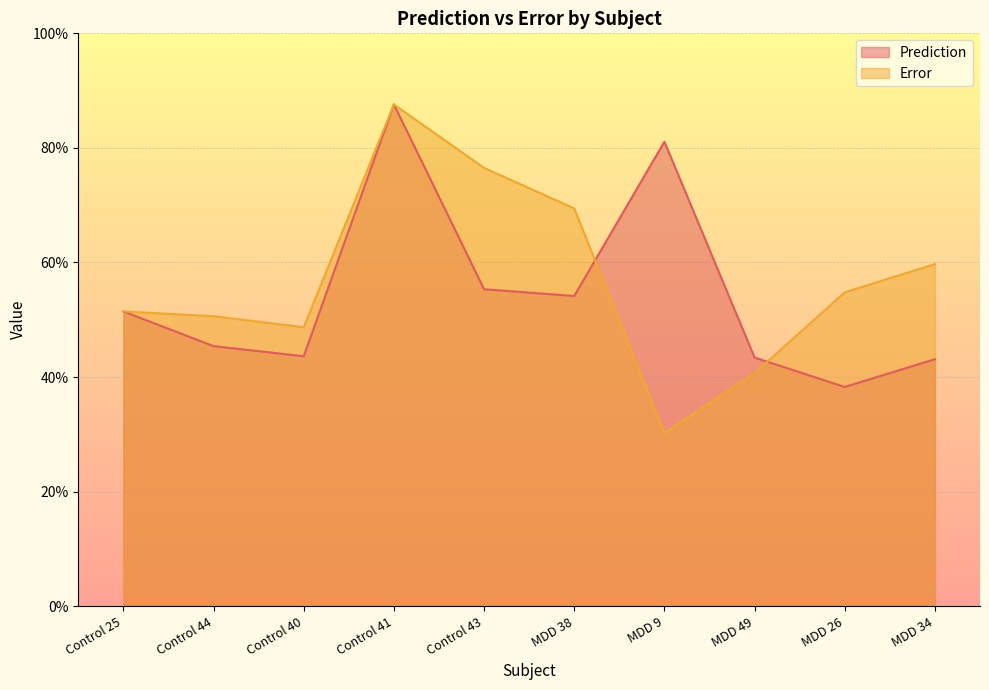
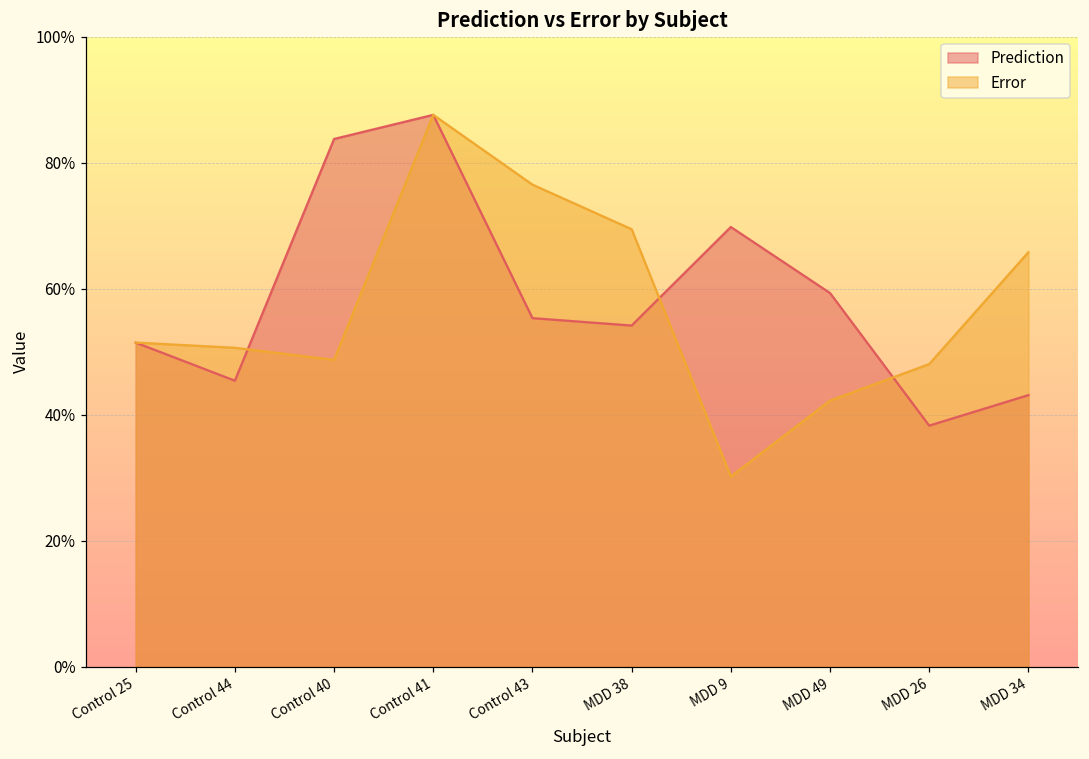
  {
    "Prediction": {
      "Control 44": "45%",
-     "Control 40": "44%",
+     "Control 40": "84%",
      "Control 43": "55%",
      "MDD 38": "54%",
-     "MDD 9": "81%",
-     "MDD 49": "43%",
+     "MDD 9": "70%",
+     "MDD 49": "59%",
      "MDD 26": "38%",
      "MDD 34": "43%"
    },
    "Error": {
      "Control 44": "51%",
      "Control 40": "49%",
      "Control 43": "77%",
      "MDD 38": "69%",
      "MDD 9": "30%",
-     "MDD 49": "41%",
-     "MDD 26": "55%",
-     "MDD 34": "60%"
+     "MDD 49": "42%",
+     "MDD 26": "48%",
+     "MDD 34": "66%"
    }
  }
